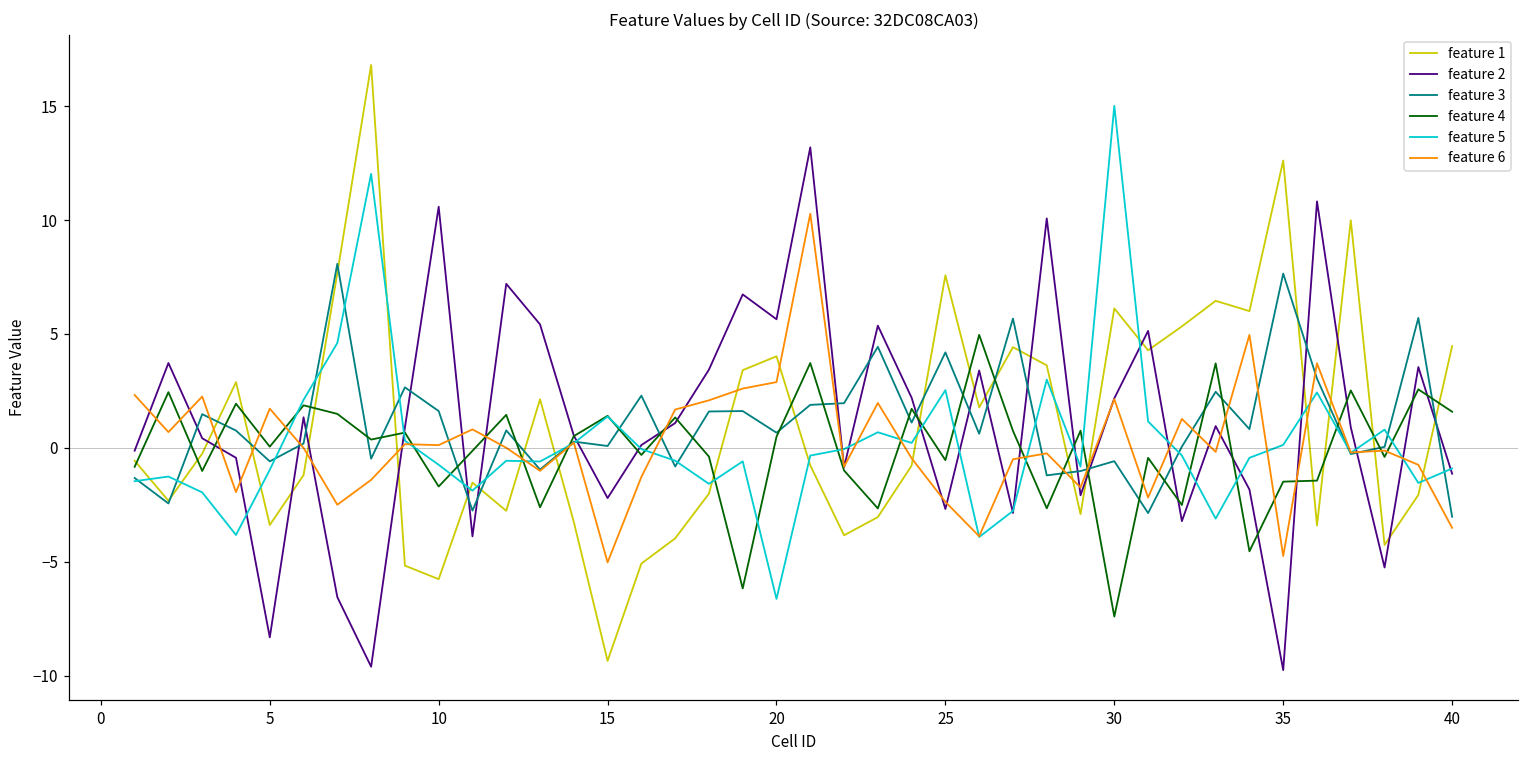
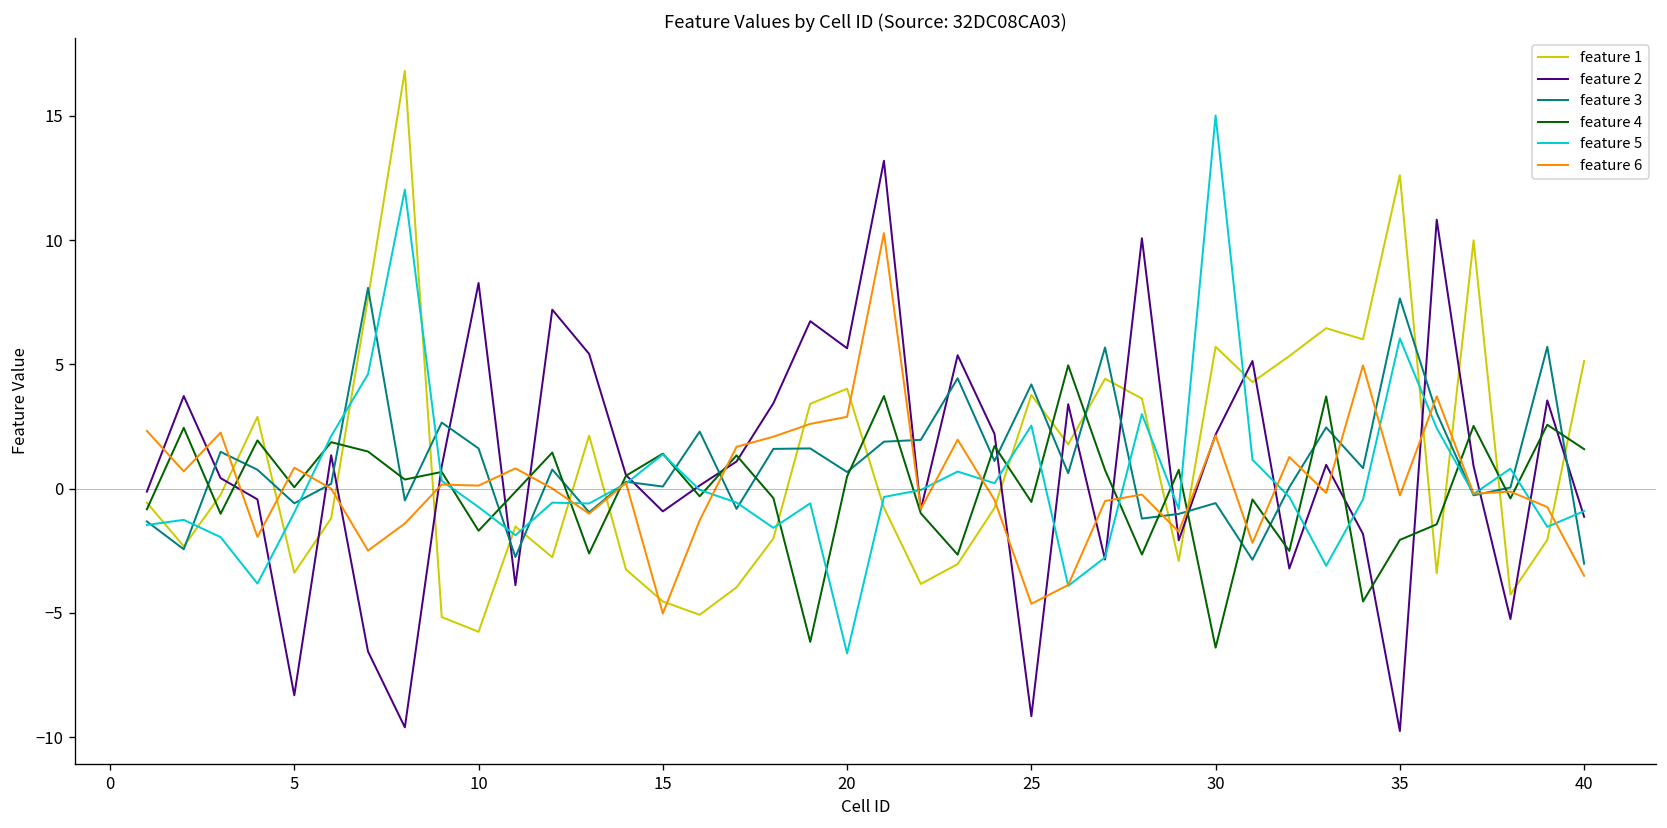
  {
    "feature 1": {
      "5": -3.4,
      "10": -5.8,
-     "15": -9.3,
+     "15": -4.5,
      "20": 4.0,
-     "25": 7.6,
-     "30": 6.1,
+     "25": 3.8,
+     "30": 5.7,
      "35": 12.6,
-     "40": 4.5
+     "40": 5.1
    },
    "feature 2": {
      "5": -8.3,
-     "10": 10.6,
-     "15": -2.2,
+     "10": 8.3,
+     "15": -0.9,
      "20": 5.6,
-     "25": -2.7,
+     "25": -9.2,
      "35": -9.8,
      "40": -1.1
    },
    "feature 3": {
      "5": -0.6,
      "10": 1.6,
      "15": 0.1,
      "20": 0.7,
      "25": 4.2,
      "30": -0.6,
      "35": 7.6,
      "40": -3.0
    },
    "feature 4": {
      "5": 0.1,
      "10": -1.7,
      "20": 0.5,
      "25": -0.5,
-     "30": -7.4,
-     "35": -1.5,
+     "30": -6.4,
+     "35": -2.1,
      "40": 1.6
    },
    "feature 5": {
      "5": -1.0,
      "10": -0.7,
      "20": -6.6,
      "25": 2.5,
      "30": 15.0,
-     "35": 0.1,
+     "35": 6.0,
      "40": -0.9
    },
    "feature 6": {
-     "5": 1.7,
+     "5": 0.8,
      "10": 0.1,
      "15": -5.0,
      "20": 2.9,
-     "25": -2.4,
-     "35": -4.7,
+     "25": -4.6,
+     "35": -0.3,
      "40": -3.5
    }
  }
